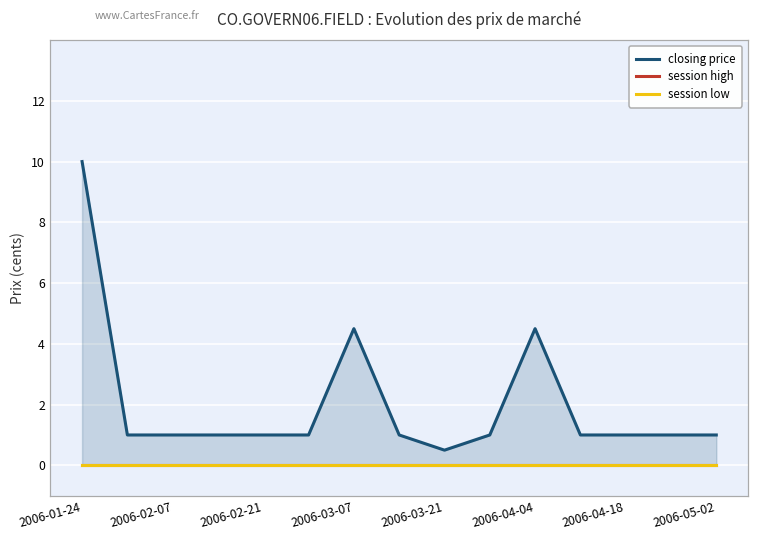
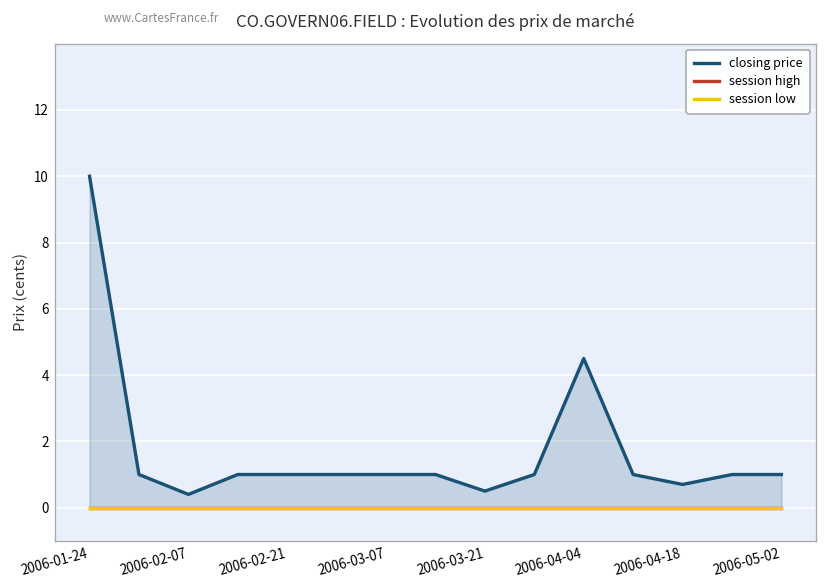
  {
    "closing price": {
      "2006-01-24": 10.0,
-     "2006-02-07": 1.0,
+     "2006-02-07": 0.4,
      "2006-02-21": 1.0,
-     "2006-03-07": 4.5,
+     "2006-03-07": 1.0,
      "2006-03-21": 0.5,
      "2006-04-04": 4.5,
-     "2006-04-18": 1.0,
+     "2006-04-18": 0.7,
      "2006-05-02": 1.0
    },
    "session low": {
      "2006-01-24": 0.0,
      "2006-02-07": 0.0,
      "2006-02-21": 0.0,
      "2006-03-07": 0.0,
      "2006-03-21": 0.0,
      "2006-04-04": 0.0,
      "2006-04-18": 0.0,
      "2006-05-02": 0.0
    }
  }
